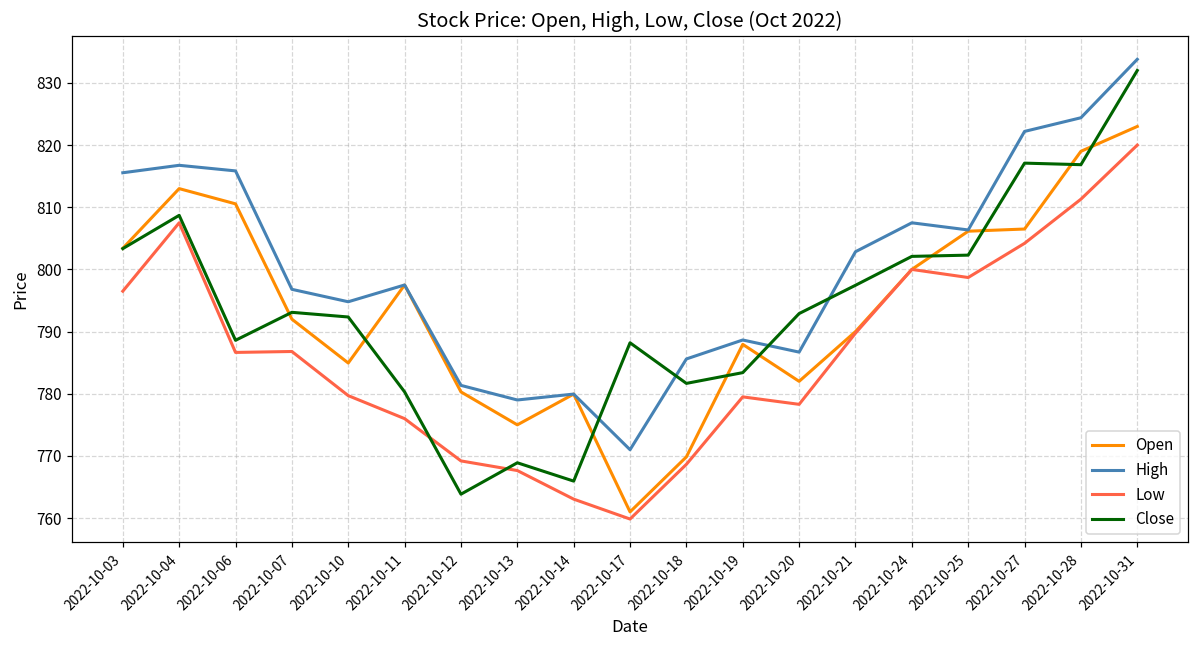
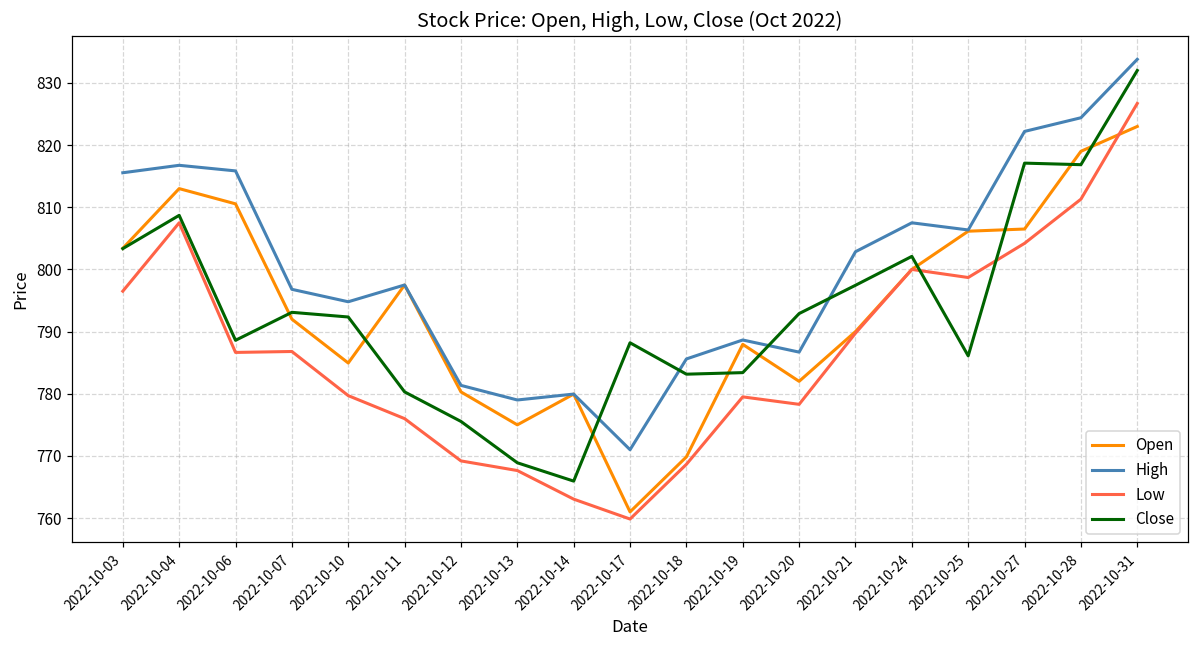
  {
    "Open": {
      "2022-10-04": 813,
      "2022-10-06": 811,
      "2022-10-07": 792,
      "2022-10-10": 785,
      "2022-10-12": 780,
      "2022-10-13": 775,
      "2022-10-17": 761,
      "2022-10-18": 770,
      "2022-10-19": 788,
      "2022-10-20": 782,
      "2022-10-27": 807,
      "2022-10-28": 819,
      "2022-10-31": 823
    },
    "High": {
      "2022-10-03": 816,
      "2022-10-04": 817,
      "2022-10-06": 816,
      "2022-10-07": 797,
      "2022-10-10": 795,
      "2022-10-12": 781,
      "2022-10-13": 779,
      "2022-10-17": 771,
      "2022-10-18": 786,
      "2022-10-19": 789,
      "2022-10-20": 787,
      "2022-10-21": 803,
      "2022-10-24": 808,
      "2022-10-27": 822,
      "2022-10-28": 824,
      "2022-10-31": 834
    },
    "Low": {
      "2022-10-03": 797,
      "2022-10-04": 808,
      "2022-10-06": 787,
      "2022-10-07": 787,
      "2022-10-10": 780,
      "2022-10-11": 776,
      "2022-10-12": 769,
      "2022-10-13": 768,
      "2022-10-14": 763,
      "2022-10-17": 760,
      "2022-10-18": 769,
      "2022-10-19": 780,
      "2022-10-20": 778,
      "2022-10-25": 799,
      "2022-10-27": 804,
      "2022-10-28": 811,
-     "2022-10-31": 820
+     "2022-10-31": 827
    },
    "Close": {
      "2022-10-04": 809,
      "2022-10-06": 789,
      "2022-10-07": 793,
      "2022-10-10": 792,
      "2022-10-11": 780,
-     "2022-10-12": 764,
+     "2022-10-12": 776,
      "2022-10-13": 769,
      "2022-10-14": 766,
      "2022-10-17": 788,
-     "2022-10-18": 782,
+     "2022-10-18": 783,
      "2022-10-19": 783,
      "2022-10-20": 793,
      "2022-10-21": 797,
      "2022-10-24": 802,
-     "2022-10-25": 802,
+     "2022-10-25": 786,
      "2022-10-27": 817,
      "2022-10-28": 817,
      "2022-10-31": 832
    }
  }
